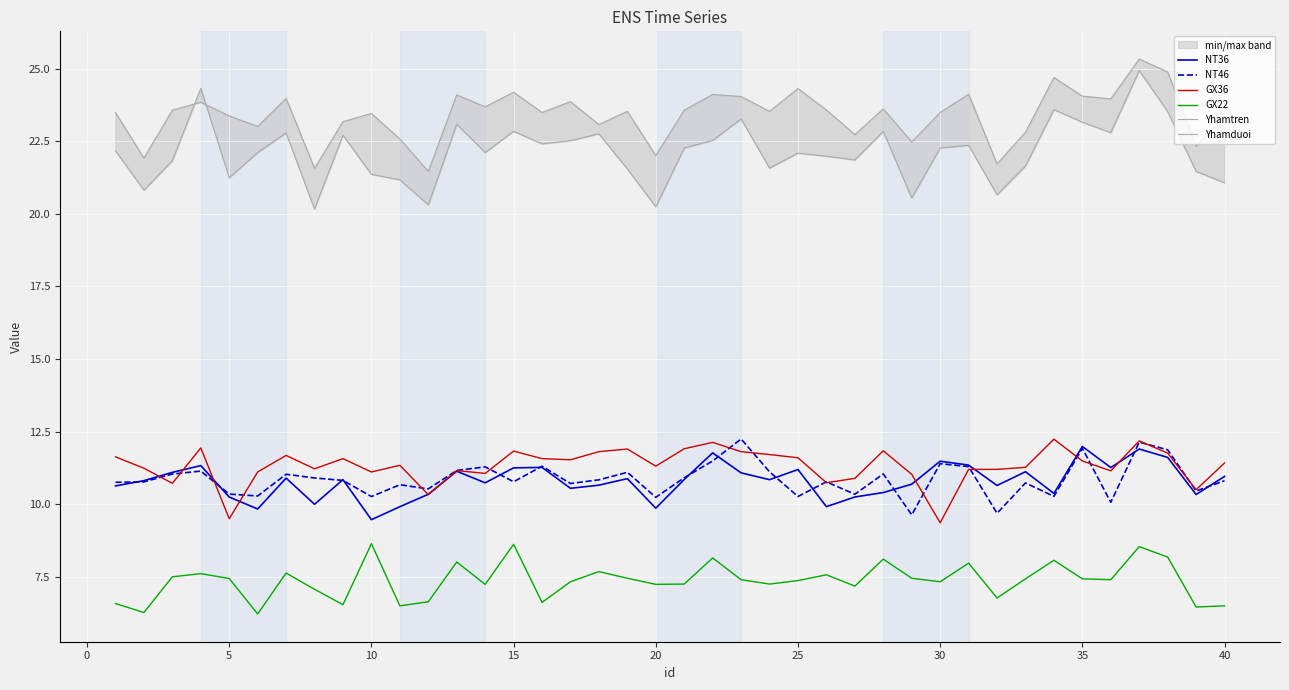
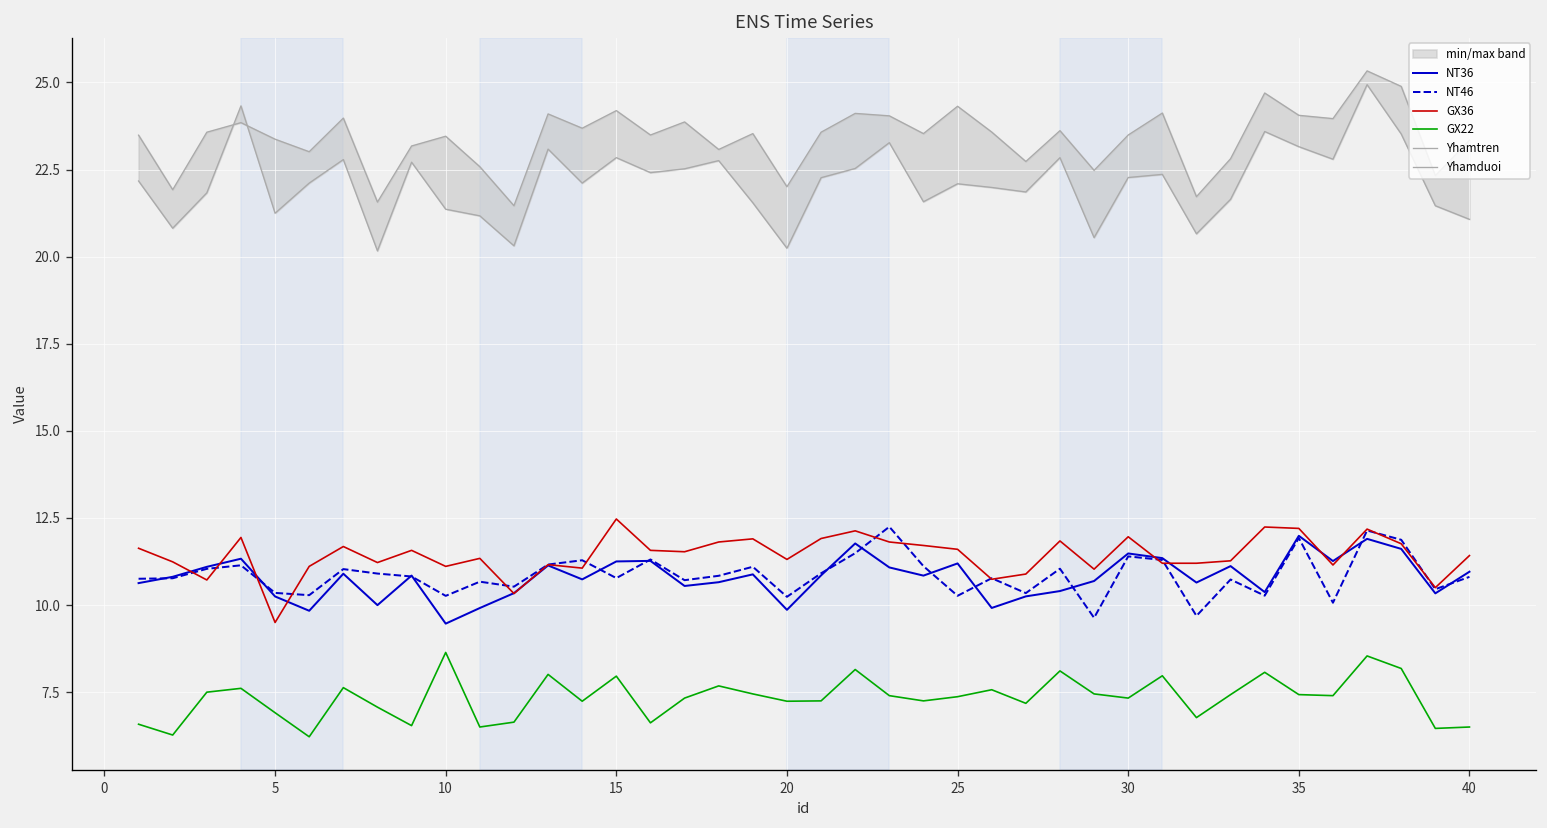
  {
    "GX36": {
      "5": 9.5,
      "10": 11.1,
-     "15": 11.8,
+     "15": 12.5,
      "20": 11.3,
      "25": 11.6,
-     "30": 9.4,
-     "35": 11.5,
+     "30": 12.0,
+     "35": 12.2,
      "40": 11.4
    },
    "GX22": {
-     "5": 7.4,
+     "5": 6.9,
      "10": 8.6,
-     "15": 8.6,
+     "15": 8.0,
      "20": 7.2,
      "25": 7.4,
      "30": 7.3,
      "35": 7.4,
      "40": 6.5
    }
  }
